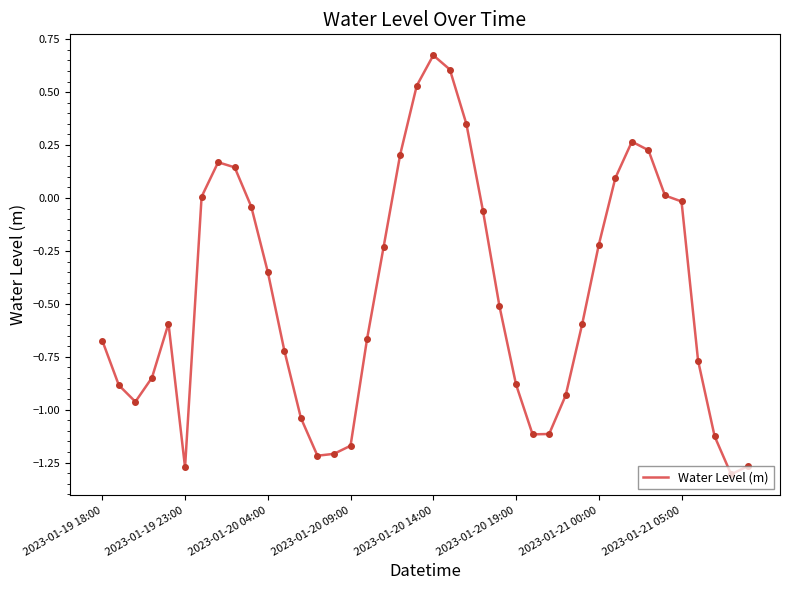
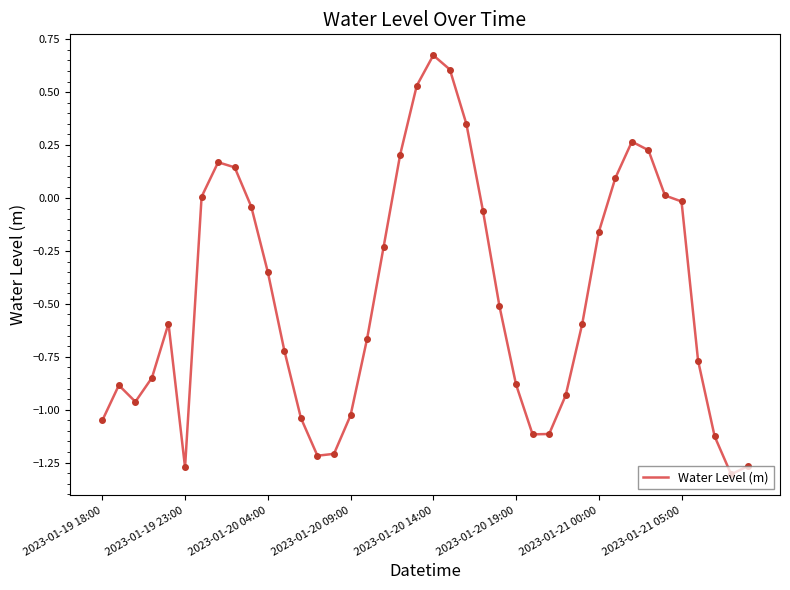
  {
-   "2023-01-19 18:00": -0.67,
+   "2023-01-19 18:00": -1.05,
    "2023-01-19 23:00": -1.27,
    "2023-01-20 04:00": -0.35,
-   "2023-01-20 09:00": -1.17,
+   "2023-01-20 09:00": -1.03,
    "2023-01-20 14:00": 0.67,
    "2023-01-20 19:00": -0.88,
-   "2023-01-21 00:00": -0.22,
+   "2023-01-21 00:00": -0.16,
    "2023-01-21 05:00": -0.02
  }
